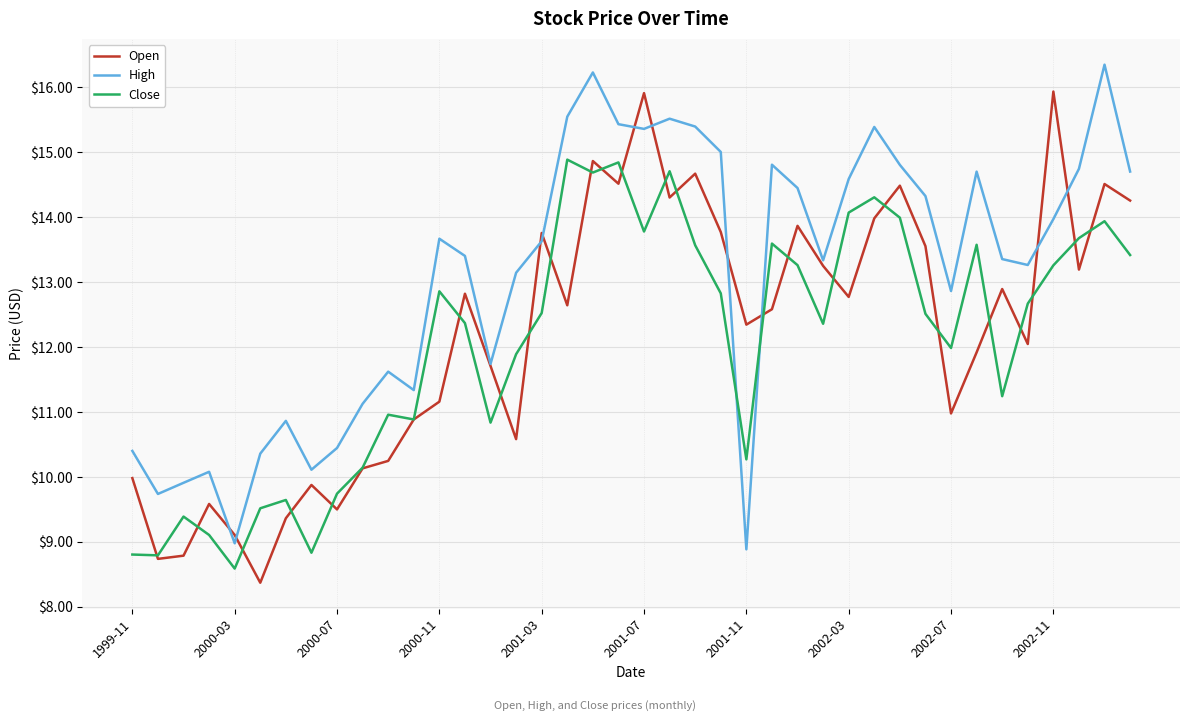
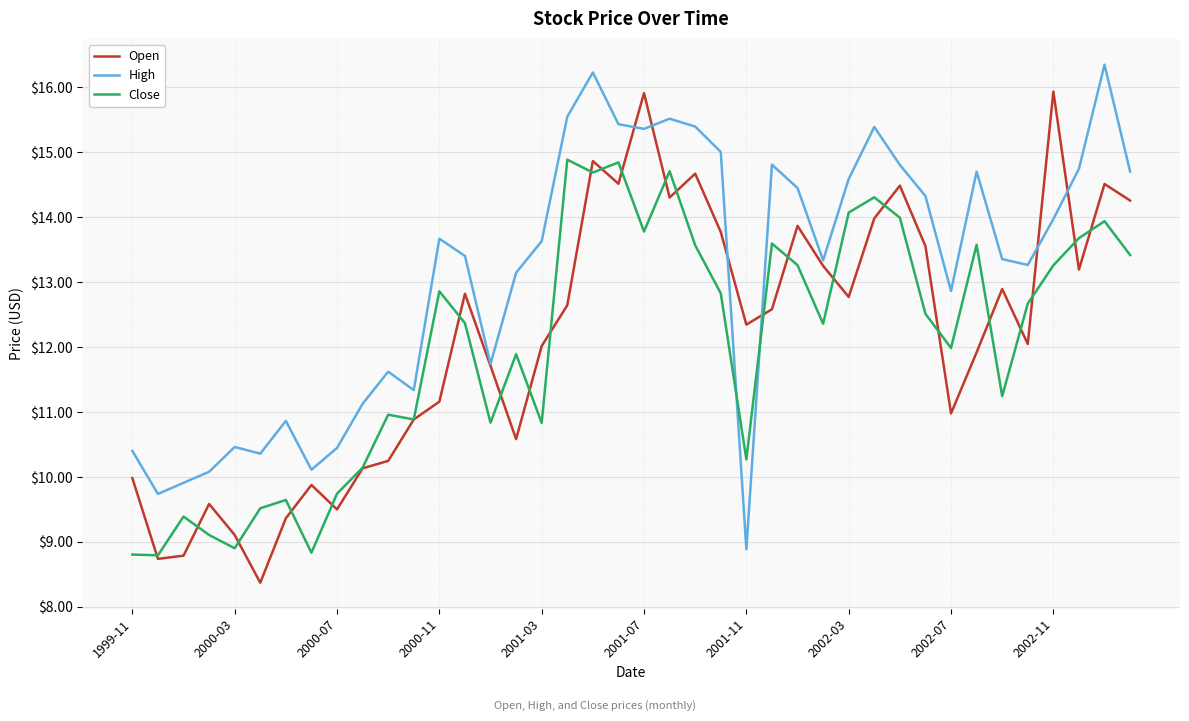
  {
    "Open": {
      "1999-11": "$10.0",
      "2000-03": "$9.1",
      "2000-07": "$9.5",
      "2000-11": "$11.2",
-     "2001-03": "$13.8",
+     "2001-03": "$12.0",
      "2001-07": "$15.9",
      "2001-11": "$12.3",
      "2002-03": "$12.8",
      "2002-07": "$11.0",
      "2002-11": "$15.9"
    },
    "High": {
      "1999-11": "$10.4",
-     "2000-03": "$9.0",
+     "2000-03": "$10.5",
      "2000-07": "$10.4",
      "2000-11": "$13.7",
      "2001-03": "$13.6",
      "2001-07": "$15.4",
      "2001-11": "$8.9",
      "2002-03": "$14.6",
      "2002-07": "$12.9",
      "2002-11": "$14.0"
    },
    "Close": {
      "1999-11": "$8.8",
-     "2000-03": "$8.6",
+     "2000-03": "$8.9",
      "2000-07": "$9.7",
      "2000-11": "$12.9",
-     "2001-03": "$12.5",
+     "2001-03": "$10.8",
      "2001-07": "$13.8",
      "2001-11": "$10.3",
      "2002-03": "$14.1",
      "2002-07": "$12.0",
      "2002-11": "$13.3"
    }
  }
